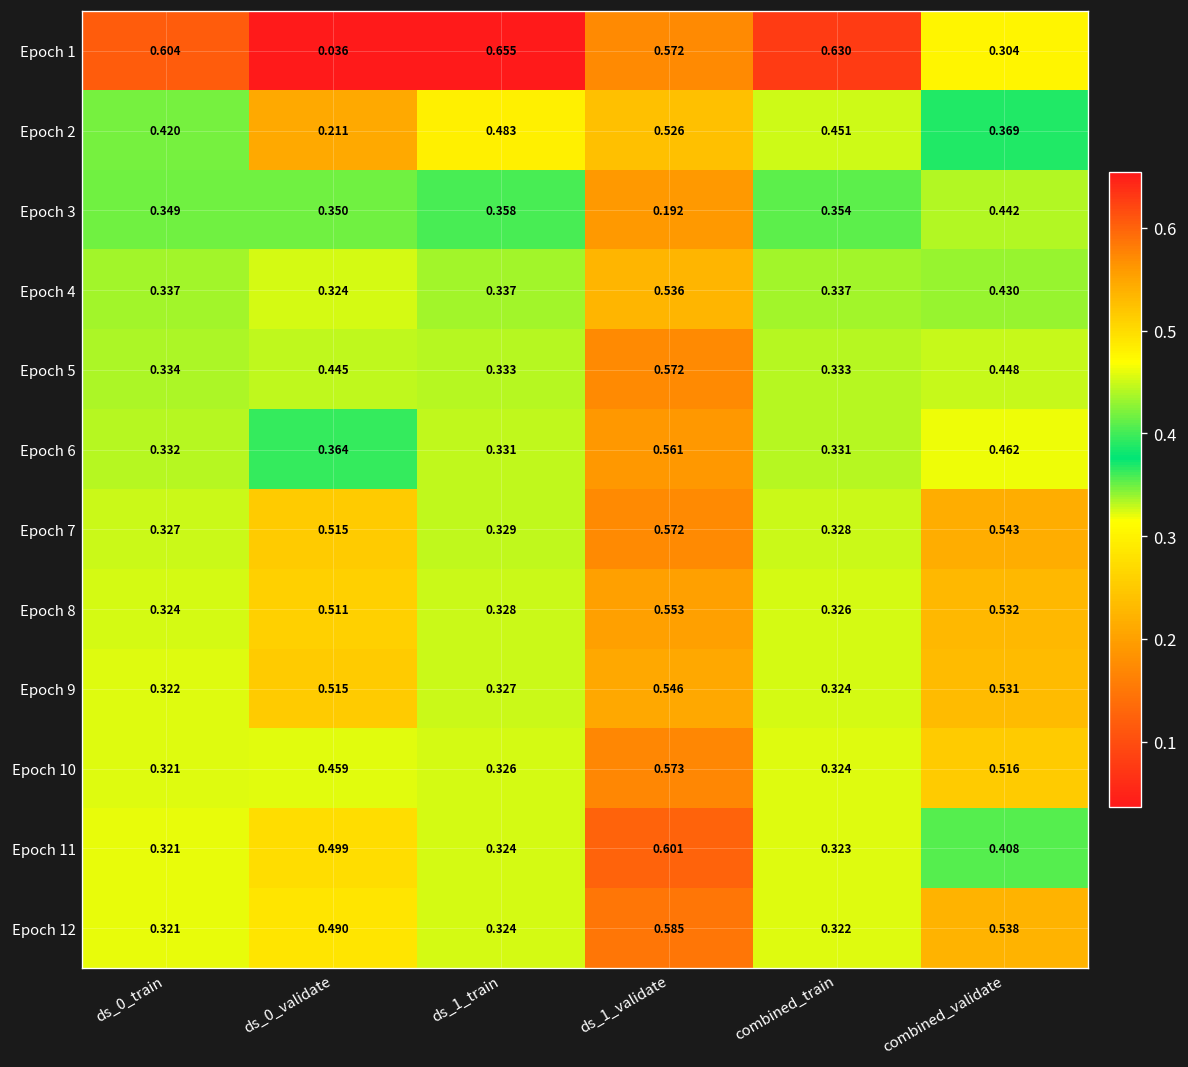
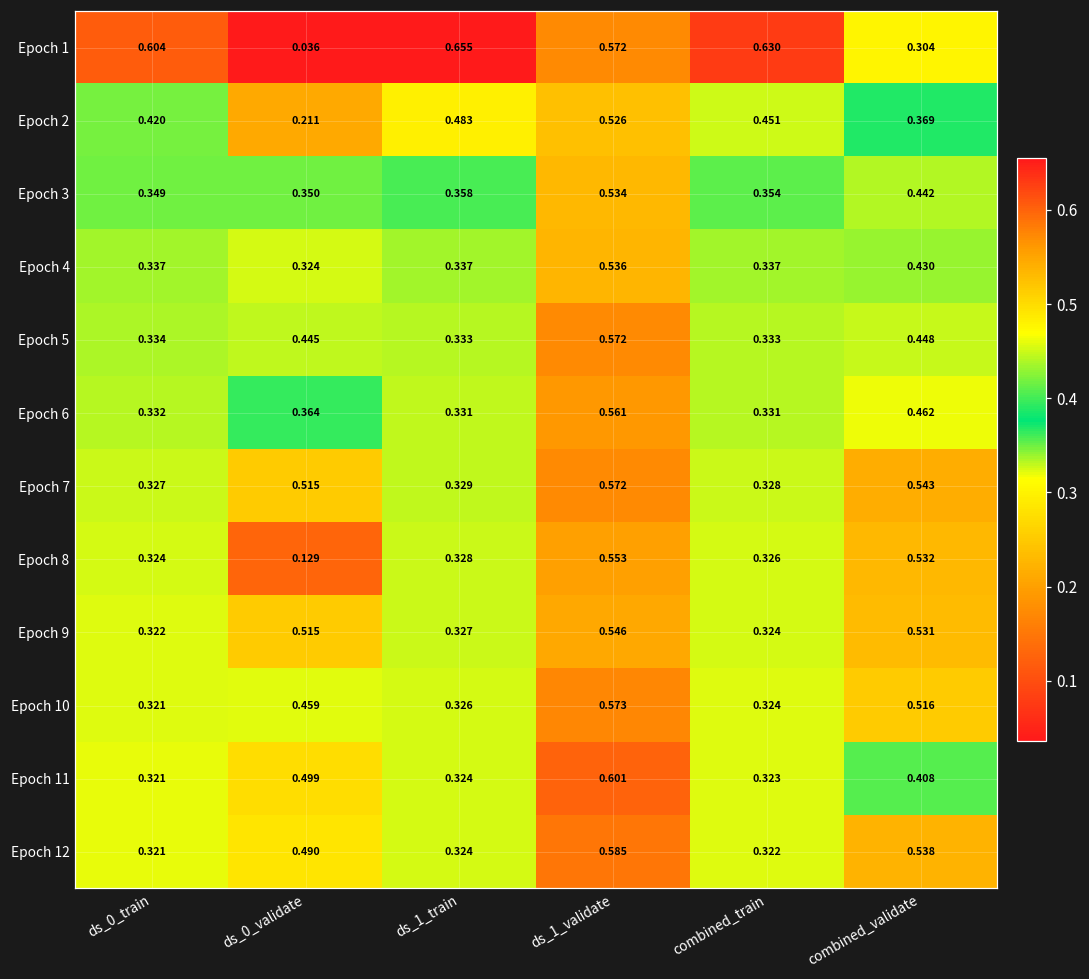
  {
    "Epoch 1": {
      "ds_0_train": 0.604,
      "ds_0_validate": 0.036,
      "ds_1_train": 0.655,
      "ds_1_validate": 0.572,
      "combined_train": 0.630,
      "combined_validate": 0.304
    },
    "Epoch 2": {
      "ds_0_train": 0.420,
      "ds_0_validate": 0.211,
      "ds_1_train": 0.483,
      "ds_1_validate": 0.526,
      "combined_train": 0.451,
      "combined_validate": 0.369
    },
    "Epoch 3": {
      "ds_0_train": 0.349,
      "ds_0_validate": 0.350,
      "ds_1_train": 0.358,
-     "ds_1_validate": 0.192,
+     "ds_1_validate": 0.534,
      "combined_train": 0.354,
      "combined_validate": 0.442
    },
    "Epoch 4": {
      "ds_0_train": 0.337,
      "ds_0_validate": 0.324,
      "ds_1_train": 0.337,
      "ds_1_validate": 0.536,
      "combined_train": 0.337,
      "combined_validate": 0.430
    },
    "Epoch 5": {
      "ds_0_train": 0.334,
      "ds_0_validate": 0.445,
      "ds_1_train": 0.333,
      "ds_1_validate": 0.572,
      "combined_train": 0.333,
      "combined_validate": 0.448
    },
    "Epoch 6": {
      "ds_0_train": 0.332,
      "ds_0_validate": 0.364,
      "ds_1_train": 0.331,
      "ds_1_validate": 0.561,
      "combined_train": 0.331,
      "combined_validate": 0.462
    },
    "Epoch 7": {
      "ds_0_train": 0.327,
      "ds_0_validate": 0.515,
      "ds_1_train": 0.329,
      "ds_1_validate": 0.572,
      "combined_train": 0.328,
      "combined_validate": 0.543
    },
    "Epoch 8": {
      "ds_0_train": 0.324,
-     "ds_0_validate": 0.511,
+     "ds_0_validate": 0.129,
      "ds_1_train": 0.328,
      "ds_1_validate": 0.553,
      "combined_train": 0.326,
      "combined_validate": 0.532
    },
    "Epoch 9": {
      "ds_0_train": 0.322,
      "ds_0_validate": 0.515,
      "ds_1_train": 0.327,
      "ds_1_validate": 0.546,
      "combined_train": 0.324,
      "combined_validate": 0.531
    },
    "Epoch 10": {
      "ds_0_train": 0.321,
      "ds_0_validate": 0.459,
      "ds_1_train": 0.326,
      "ds_1_validate": 0.573,
      "combined_train": 0.324,
      "combined_validate": 0.516
    },
    "Epoch 11": {
      "ds_0_train": 0.321,
      "ds_0_validate": 0.499,
      "ds_1_train": 0.324,
      "ds_1_validate": 0.601,
      "combined_train": 0.323,
      "combined_validate": 0.408
    },
    "Epoch 12": {
      "ds_0_train": 0.321,
      "ds_0_validate": 0.490,
      "ds_1_train": 0.324,
      "ds_1_validate": 0.585,
      "combined_train": 0.322,
      "combined_validate": 0.538
    }
  }
